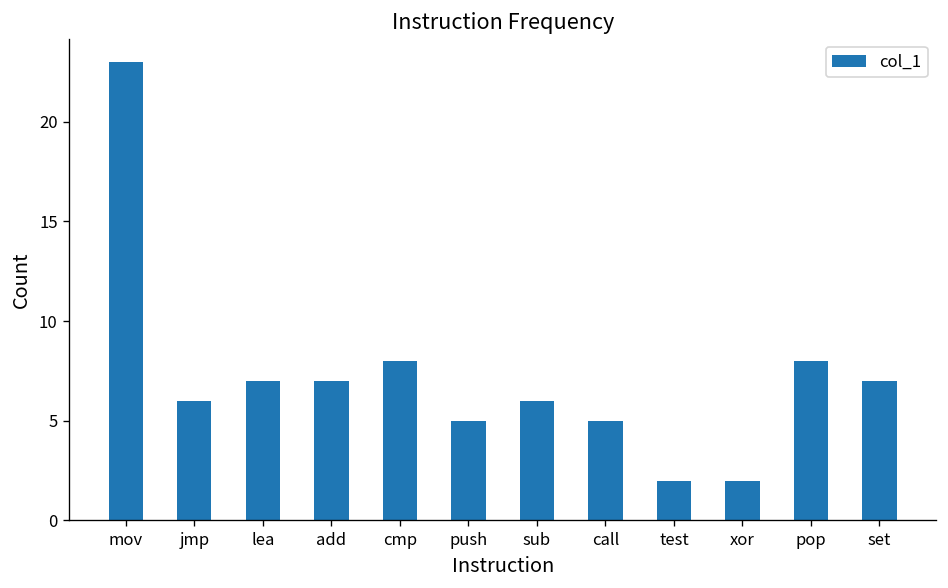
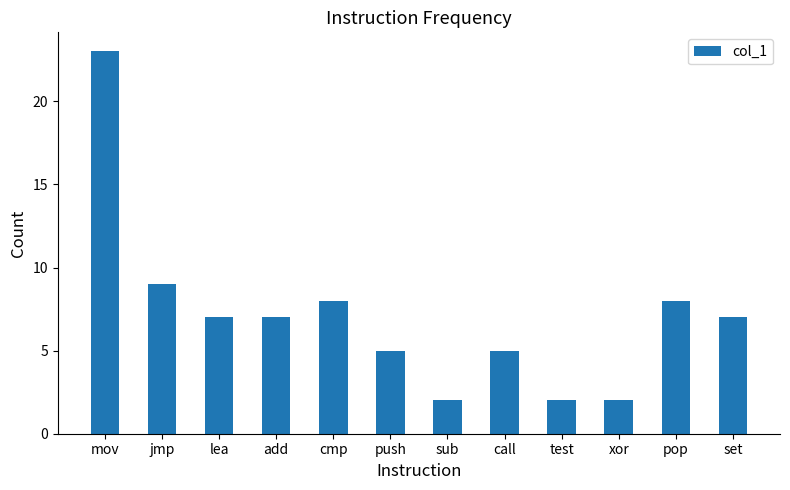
  {
    "mov": 23,
-   "jmp": 6,
+   "jmp": 9,
    "lea": 7,
    "add": 7,
    "cmp": 8,
    "push": 5,
-   "sub": 6,
+   "sub": 2,
    "call": 5,
    "test": 2,
    "xor": 2,
    "pop": 8,
    "set": 7
  }
